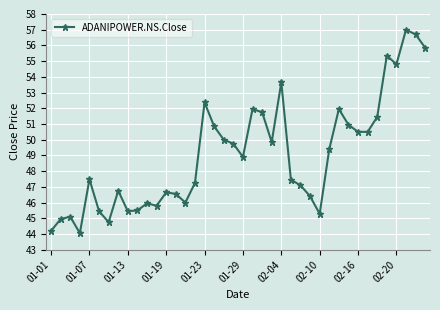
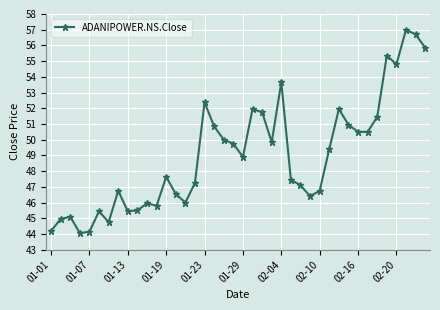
  {
    "01-01": 44.2,
-   "01-07": 47.5,
+   "01-07": 44.2,
    "01-13": 45.5,
-   "01-19": 46.7,
+   "01-19": 47.6,
    "01-23": 52.4,
    "01-29": 48.9,
    "02-04": 53.7,
-   "02-10": 45.3,
+   "02-10": 46.8,
    "02-16": 50.5,
    "02-20": 54.8
  }
